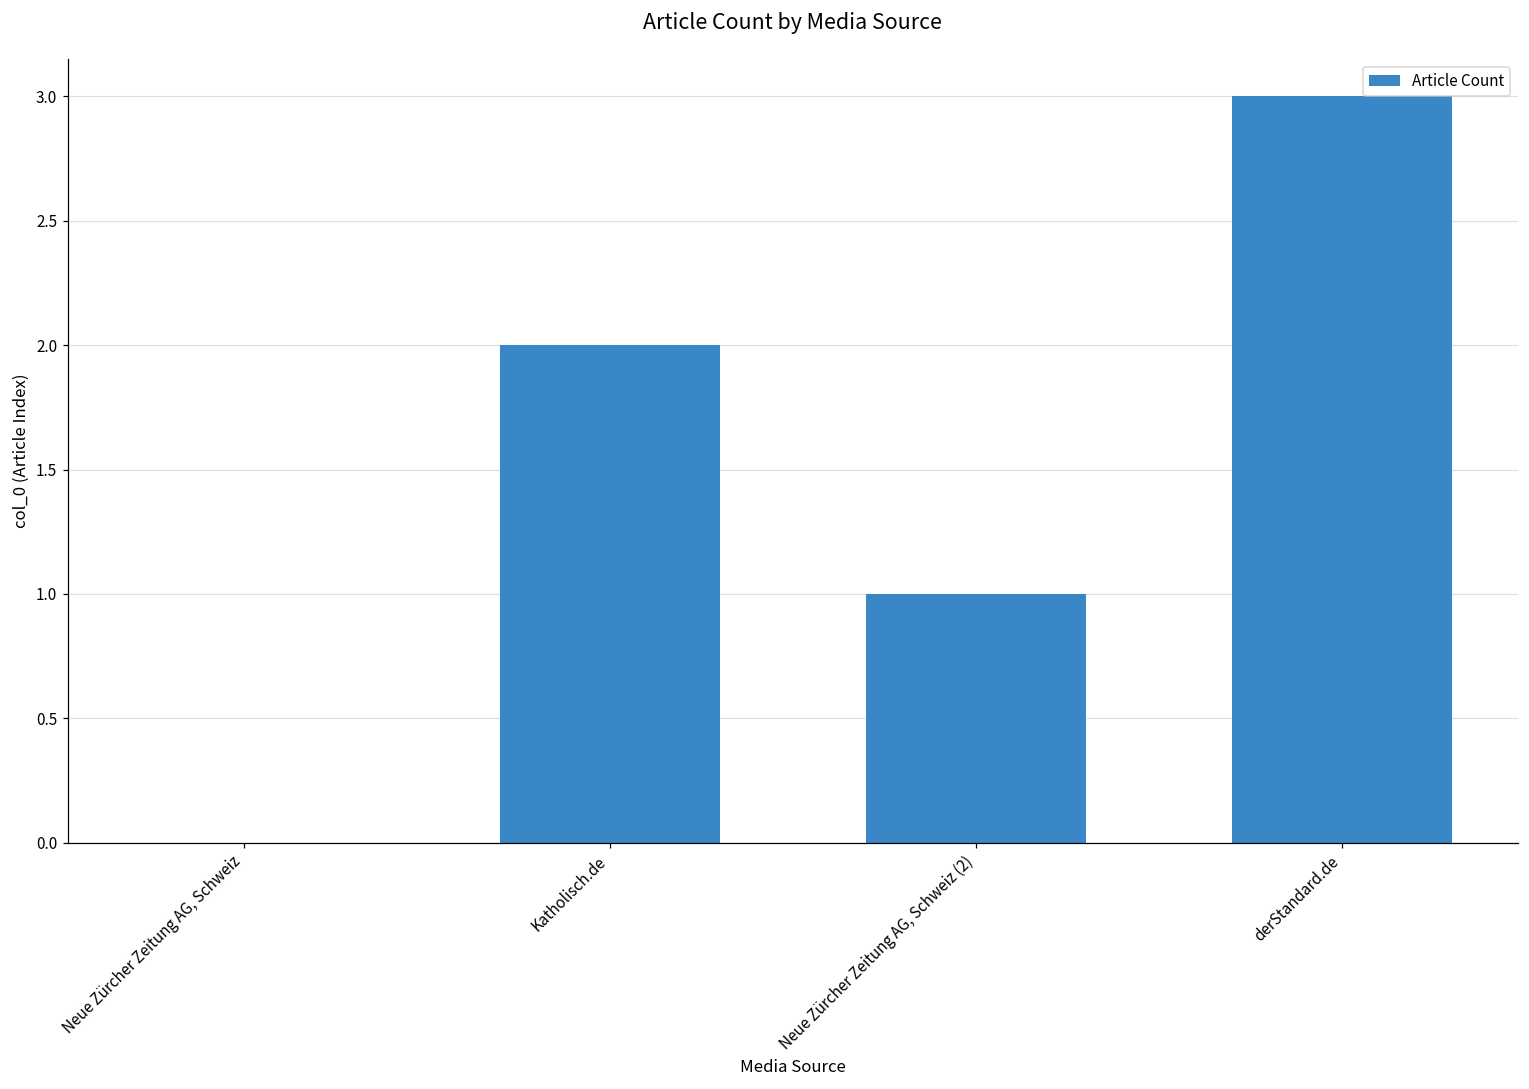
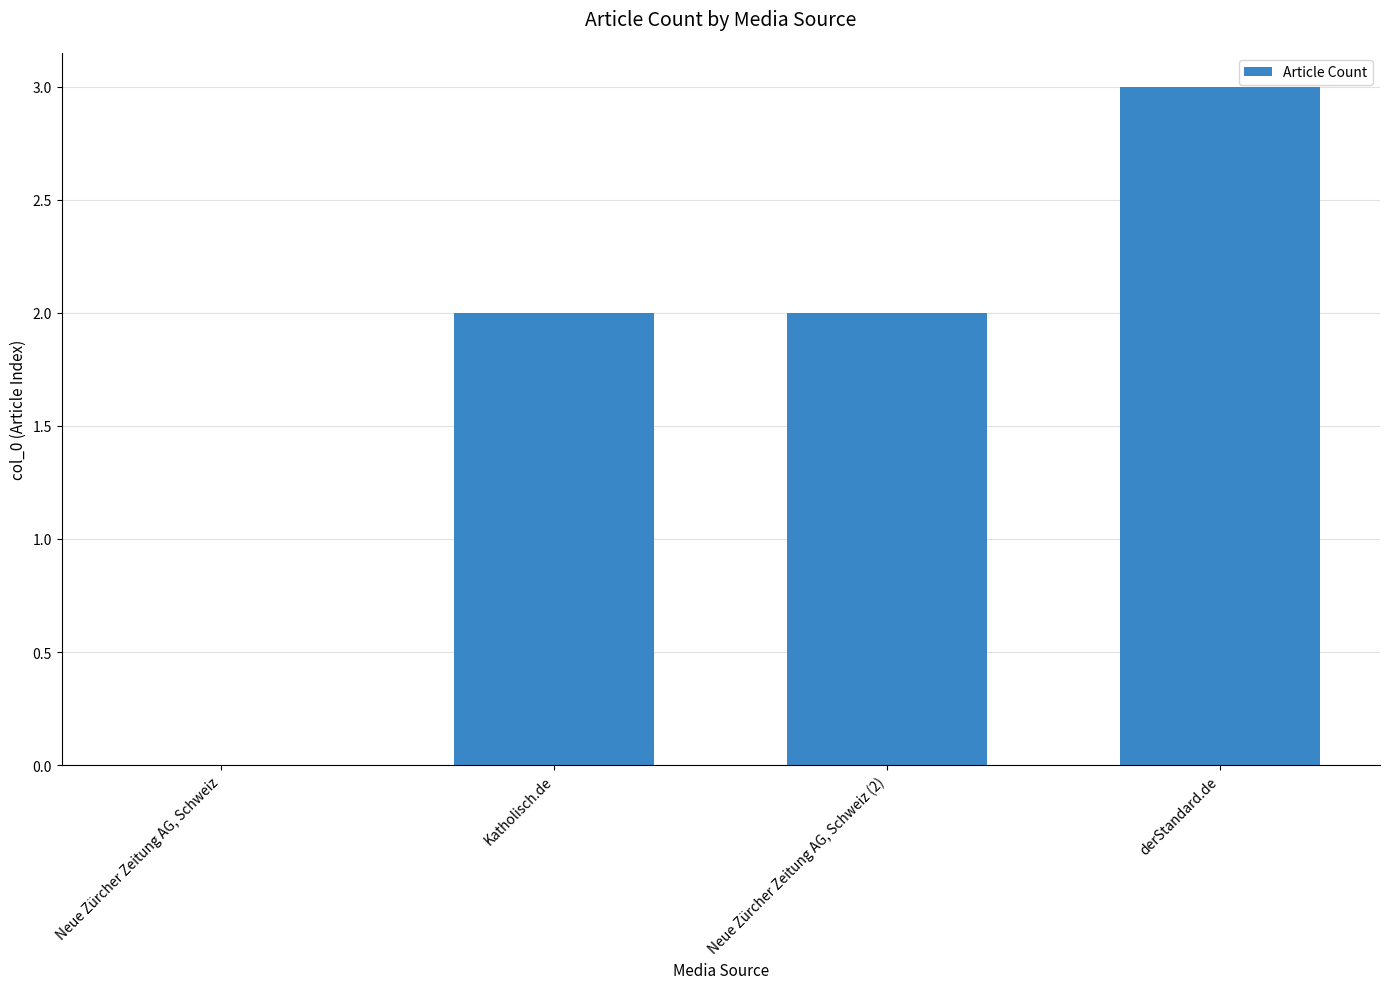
  {
    "Neue Zürcher Zeitung AG, Schweiz": 0,
    "Katholisch.de": 2,
-   "Neue Zürcher Zeitung AG, Schweiz (2)": 1,
+   "Neue Zürcher Zeitung AG, Schweiz (2)": 2,
    "derStandard.de": 3
  }
